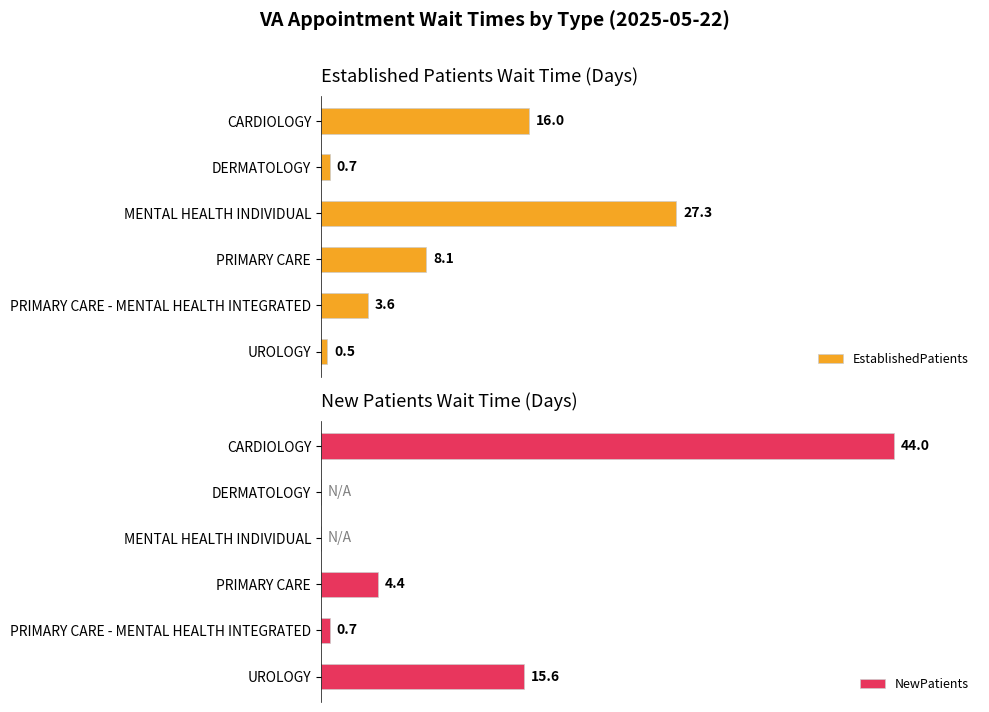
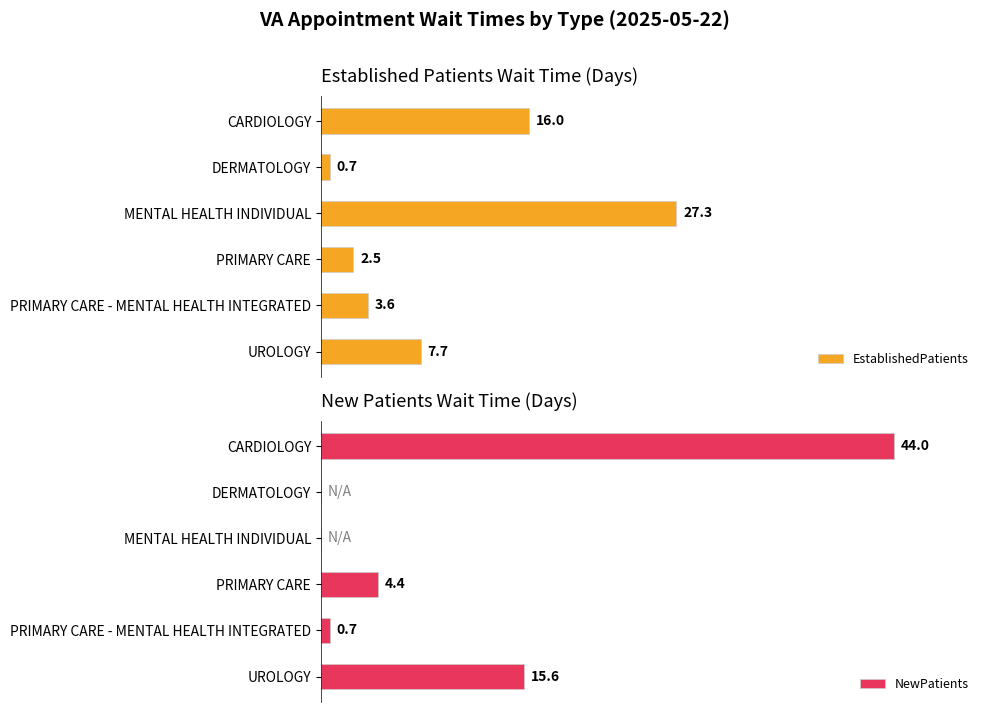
  {
    "Established Patients Wait Time (Days)": {
      "CARDIOLOGY": 16.0,
      "DERMATOLOGY": 0.7,
      "MENTAL HEALTH INDIVIDUAL": 27.3,
-     "PRIMARY CARE": 8.1,
+     "PRIMARY CARE": 2.5,
      "PRIMARY CARE - MENTAL HEALTH INTEGRATED": 3.6,
-     "UROLOGY": 0.5
+     "UROLOGY": 7.7
    },
    "New Patients Wait Time (Days)": {
      "CARDIOLOGY": 44.0,
      "PRIMARY CARE": 4.4,
      "PRIMARY CARE - MENTAL HEALTH INTEGRATED": 0.7,
      "UROLOGY": 15.6
    }
  }
